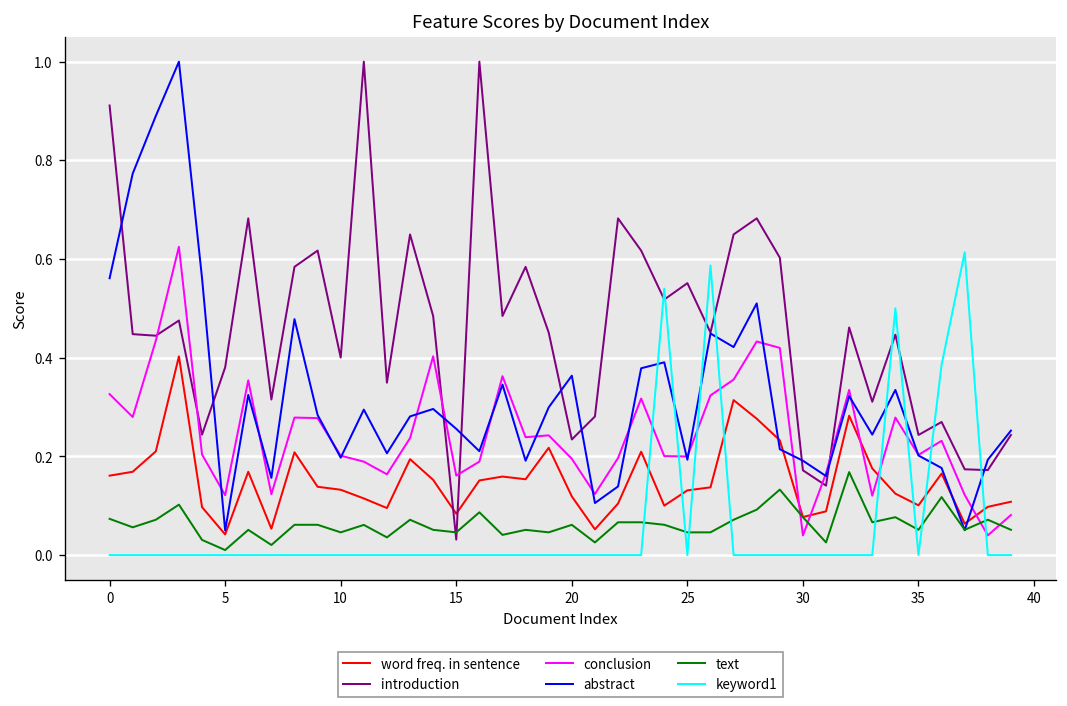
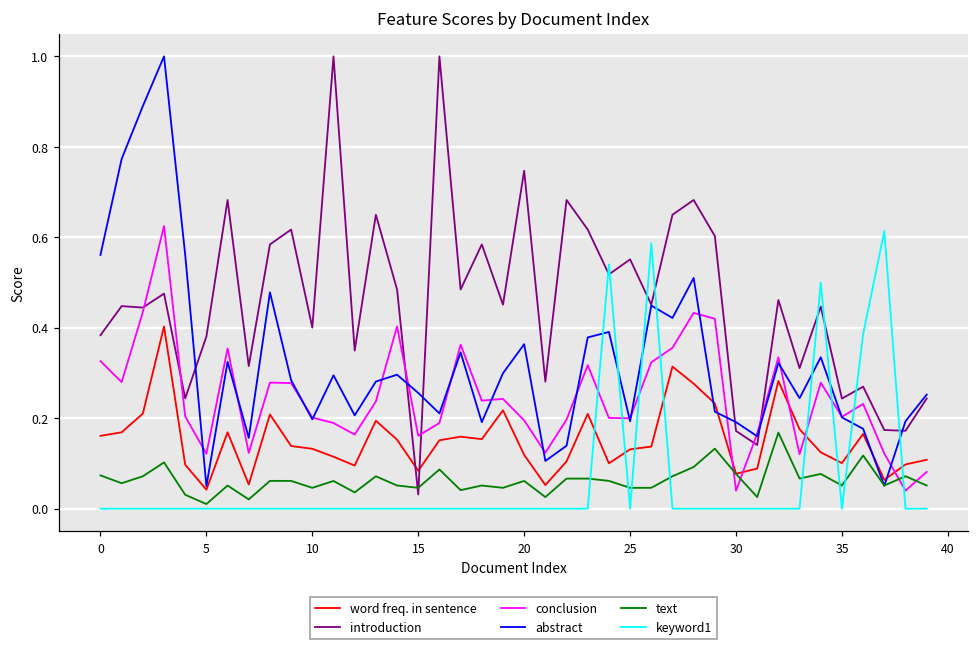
  {
    "word freq. in sentence": {
      "0": 0.16,
      "5": 0.04,
      "10": 0.13,
      "15": 0.08,
      "20": 0.12,
      "25": 0.13,
      "35": 0.10
    },
    "introduction": {
-     "0": 0.91,
+     "0": 0.38,
      "5": 0.38,
      "10": 0.40,
      "15": 0.03,
-     "20": 0.23,
+     "20": 0.75,
      "25": 0.55,
      "30": 0.17,
      "35": 0.24
    },
    "conclusion": {
      "0": 0.33,
      "5": 0.12,
      "15": 0.16,
      "20": 0.20,
      "25": 0.20,
      "30": 0.04
    },
    "abstract": {
      "0": 0.56,
      "5": 0.05,
      "15": 0.26,
      "20": 0.36,
      "25": 0.19,
      "30": 0.19
    },
    "text": {
      "0": 0.07,
      "5": 0.01,
      "10": 0.05,
      "15": 0.05,
      "20": 0.06,
      "25": 0.05,
      "35": 0.05
    },
    "keyword1": {
      "0": 0.00,
      "5": 0.00,
      "10": 0.00,
      "15": 0.00,
      "20": 0.00,
      "25": 0.00,
      "30": 0.00,
      "35": 0.00
    }
  }
